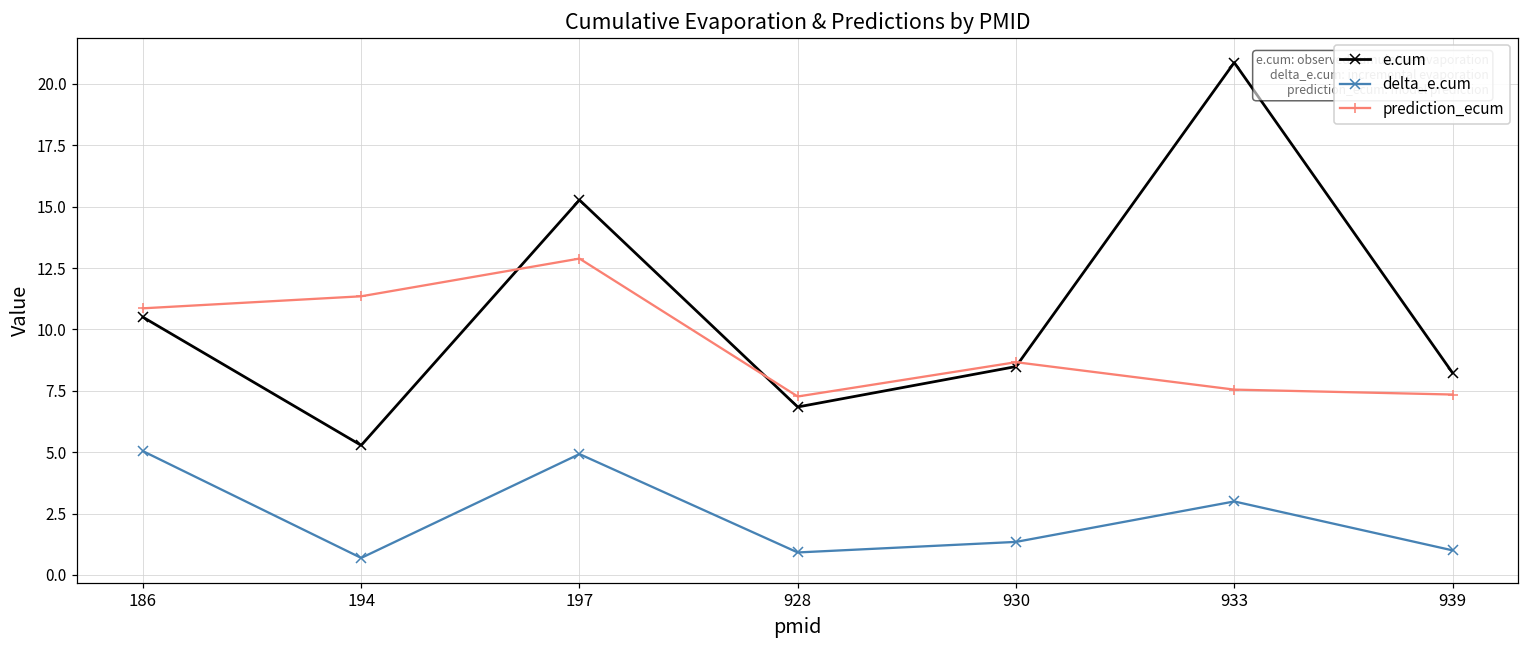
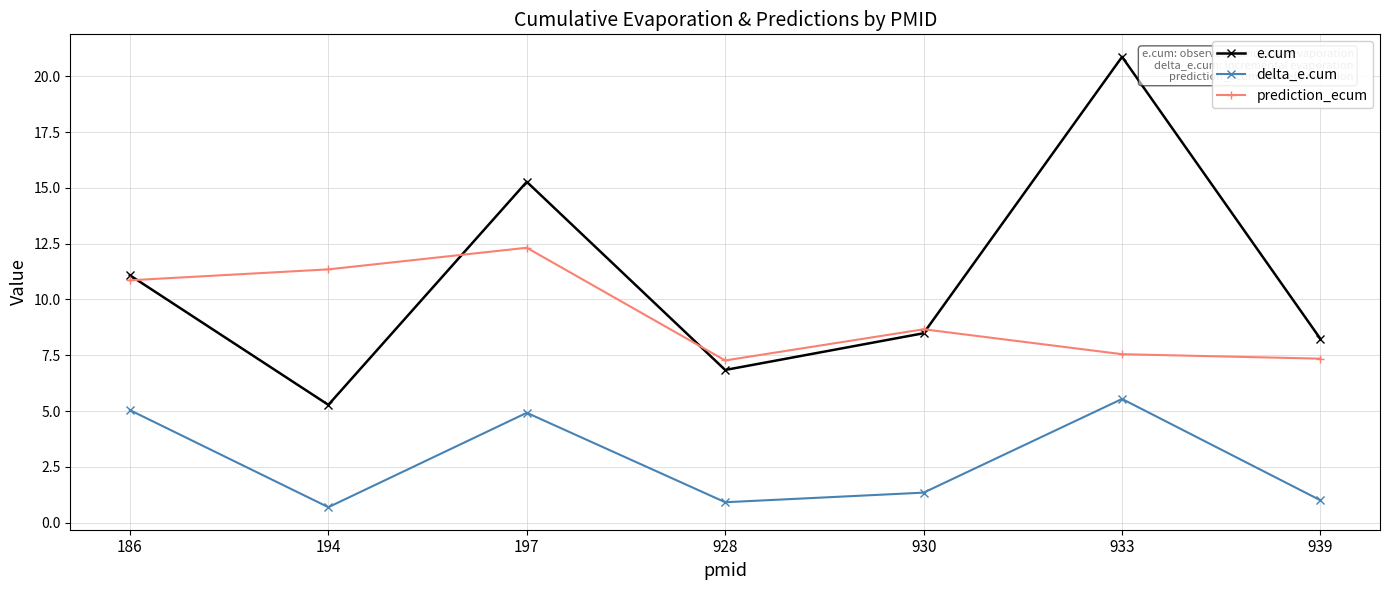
  {
    "e.cum": {
-     "186": 10.5,
+     "186": 11.1,
      "194": 5.3,
      "197": 15.3,
      "928": 6.8,
      "930": 8.5,
      "933": 20.9,
      "939": 8.2
    },
    "delta_e.cum": {
      "186": 5.0,
      "194": 0.7,
      "197": 4.9,
      "928": 0.9,
      "930": 1.3,
-     "933": 3.0,
+     "933": 5.5,
      "939": 1.0
    },
    "prediction_ecum": {
      "186": 10.9,
      "194": 11.3,
-     "197": 12.9,
+     "197": 12.3,
      "928": 7.3,
      "930": 8.7,
      "933": 7.5,
      "939": 7.3
    }
  }
